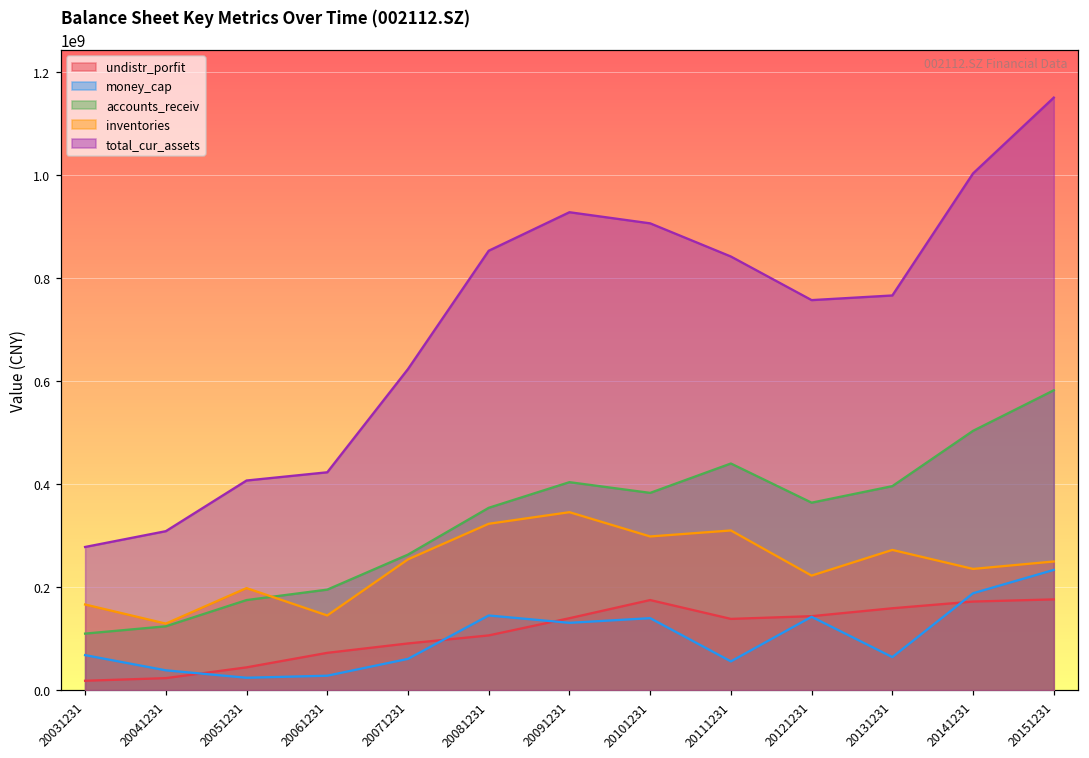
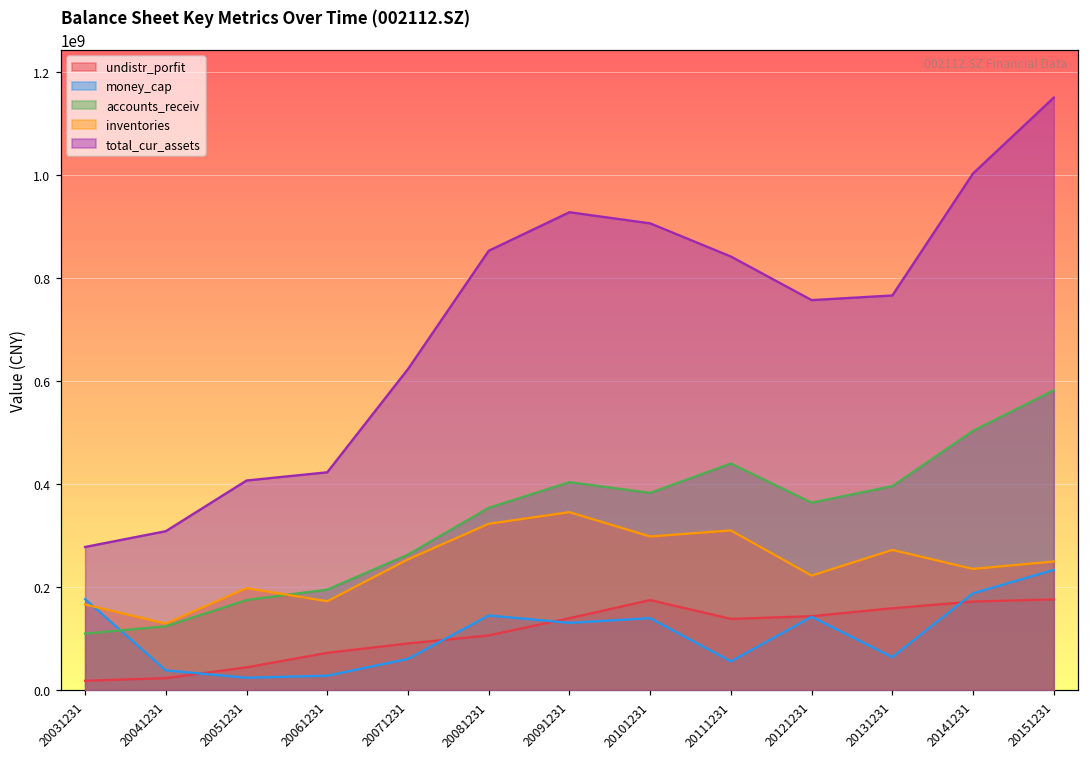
  {
    "undistr_porfit": {
      "20031231": 20000000,
      "20041231": 20000000,
      "20051231": 40000000,
      "20061231": 70000000,
      "20071231": 90000000,
      "20081231": 110000000,
      "20091231": 140000000,
      "20101231": 170000000,
      "20111231": 140000000,
      "20131231": 160000000,
      "20141231": 170000000,
      "20151231": 180000000
    },
    "money_cap": {
-     "20031231": 70000000,
+     "20031231": 180000000,
      "20041231": 40000000,
      "20051231": 20000000,
      "20061231": 30000000,
      "20071231": 60000000,
      "20081231": 140000000,
      "20091231": 130000000,
      "20101231": 140000000,
      "20111231": 60000000,
      "20131231": 60000000,
      "20141231": 190000000,
      "20151231": 230000000
    },
    "accounts_receiv": {
      "20031231": 110000000,
      "20051231": 170000000,
      "20061231": 200000000,
      "20071231": 260000000,
      "20081231": 350000000,
      "20091231": 400000000,
      "20101231": 380000000,
      "20111231": 440000000,
      "20121231": 360000000,
      "20131231": 400000000,
      "20141231": 500000000,
      "20151231": 580000000
    },
    "inventories": {
      "20031231": 170000000,
      "20051231": 200000000,
-     "20061231": 140000000,
+     "20061231": 170000000,
      "20071231": 250000000,
      "20081231": 320000000,
      "20091231": 350000000,
      "20101231": 300000000,
      "20111231": 310000000,
      "20121231": 220000000,
      "20131231": 270000000,
      "20141231": 240000000,
      "20151231": 250000000
    },
    "total_cur_assets": {
      "20031231": 280000000,
      "20041231": 310000000,
      "20051231": 410000000,
      "20061231": 420000000,
      "20071231": 620000000,
      "20081231": 850000000,
      "20091231": 930000000,
      "20101231": 910000000,
      "20111231": 840000000,
      "20121231": 760000000,
      "20131231": 770000000,
      "20141231": 1000000000,
      "20151231": 1150000000
    }
  }
